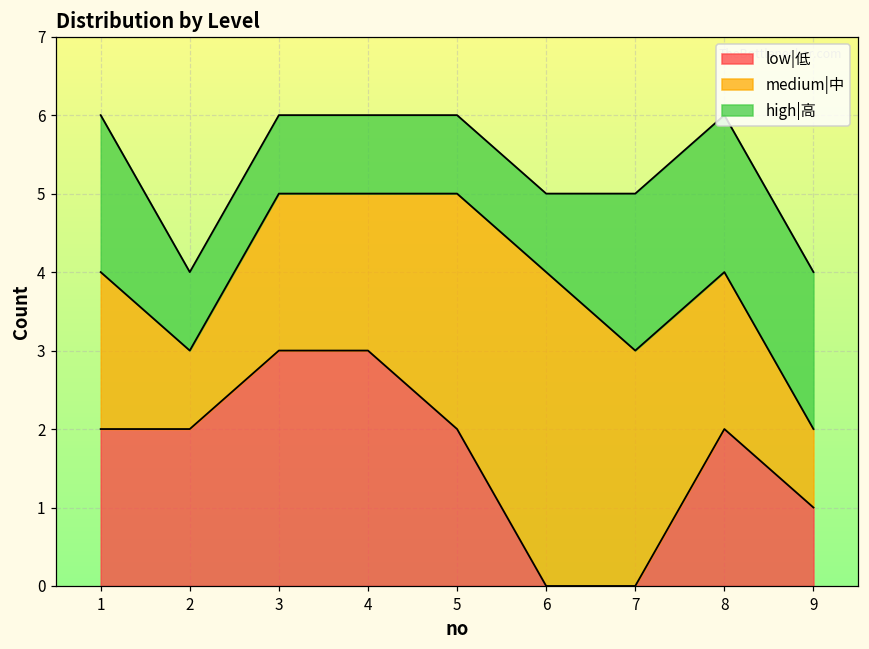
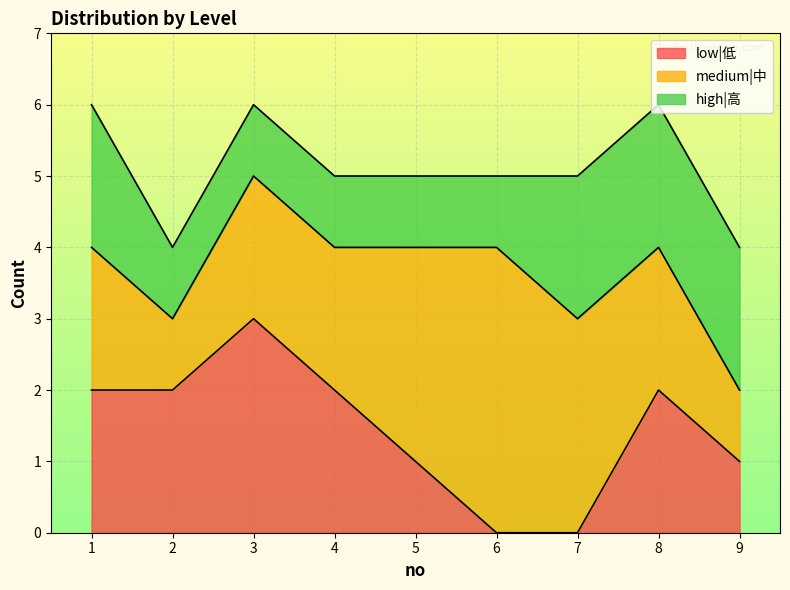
  {
    "low|低": {
      "1": 2,
      "2": 2,
      "3": 3,
-     "4": 3,
-     "5": 2,
+     "4": 2,
+     "5": 1,
      "6": 0,
      "7": 0,
      "8": 2,
      "9": 1
    },
    "medium|中": {
      "1": 4,
      "2": 3,
      "3": 5,
      "6": 4,
      "7": 3,
      "8": 4,
      "9": 2
    },
    "high|高": {
      "1": 6,
      "2": 4,
      "3": 6,
      "6": 5,
      "7": 5,
      "9": 4
    }
  }
